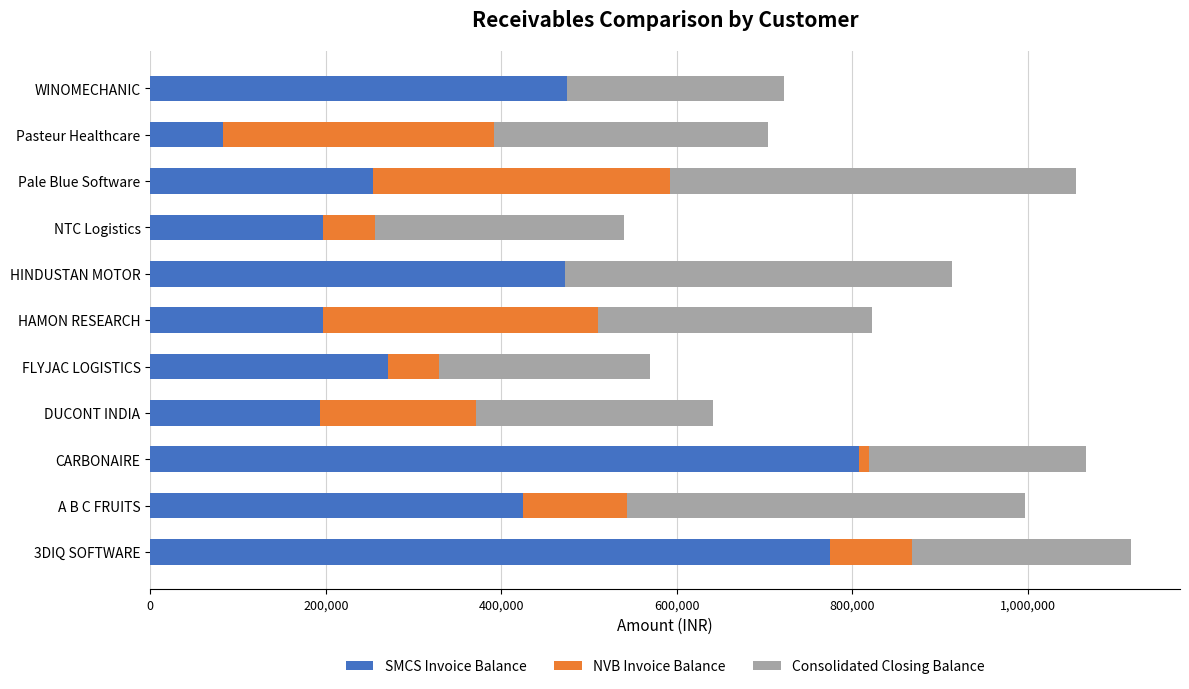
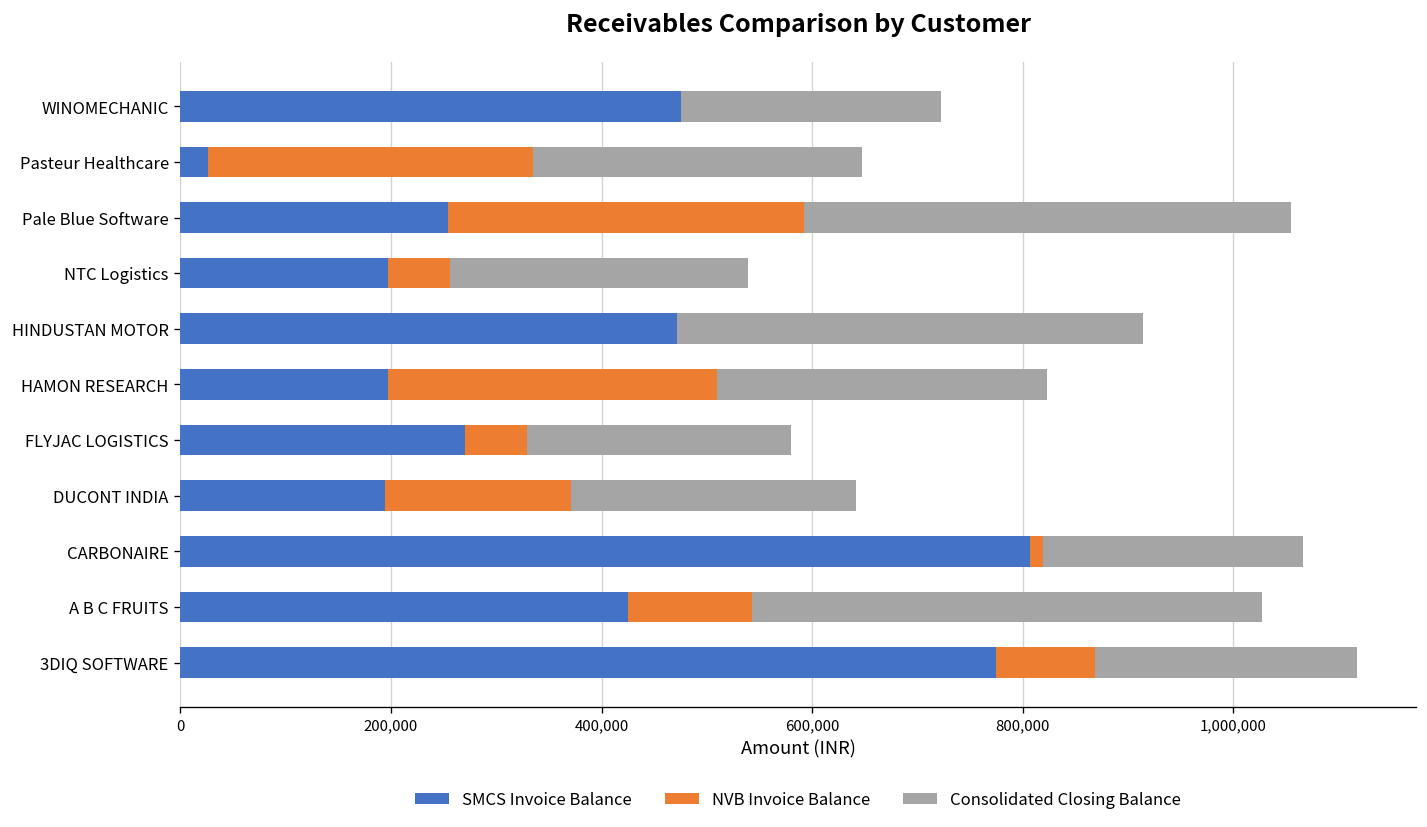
  {
    "SMCS Invoice Balance": {
      "WINOMECHANIC": "470,000",
-     "Pasteur Healthcare": "80,000",
+     "Pasteur Healthcare": "30,000",
      "Pale Blue Software": "250,000",
      "NTC Logistics": "200,000",
      "HINDUSTAN MOTOR": "470,000",
      "HAMON RESEARCH": "200,000",
      "FLYJAC LOGISTICS": "270,000",
      "DUCONT INDIA": "190,000",
      "CARBONAIRE": "810,000",
      "A B C FRUITS": "420,000",
      "3DIQ SOFTWARE": "770,000"
    },
    "NVB Invoice Balance": {
      "WINOMECHANIC": "0",
      "Pasteur Healthcare": "310,000",
      "Pale Blue Software": "340,000",
      "NTC Logistics": "60,000",
      "HINDUSTAN MOTOR": "0",
      "HAMON RESEARCH": "310,000",
      "FLYJAC LOGISTICS": "60,000",
      "DUCONT INDIA": "180,000",
      "CARBONAIRE": "10,000",
      "A B C FRUITS": "120,000",
      "3DIQ SOFTWARE": "90,000"
    },
    "Consolidated Closing Balance": {
      "WINOMECHANIC": "250,000",
      "Pasteur Healthcare": "310,000",
      "Pale Blue Software": "460,000",
      "NTC Logistics": "280,000",
      "HINDUSTAN MOTOR": "440,000",
      "HAMON RESEARCH": "310,000",
-     "FLYJAC LOGISTICS": "240,000",
+     "FLYJAC LOGISTICS": "250,000",
      "DUCONT INDIA": "270,000",
      "CARBONAIRE": "250,000",
-     "A B C FRUITS": "450,000",
+     "A B C FRUITS": "480,000",
      "3DIQ SOFTWARE": "250,000"
    }
  }
